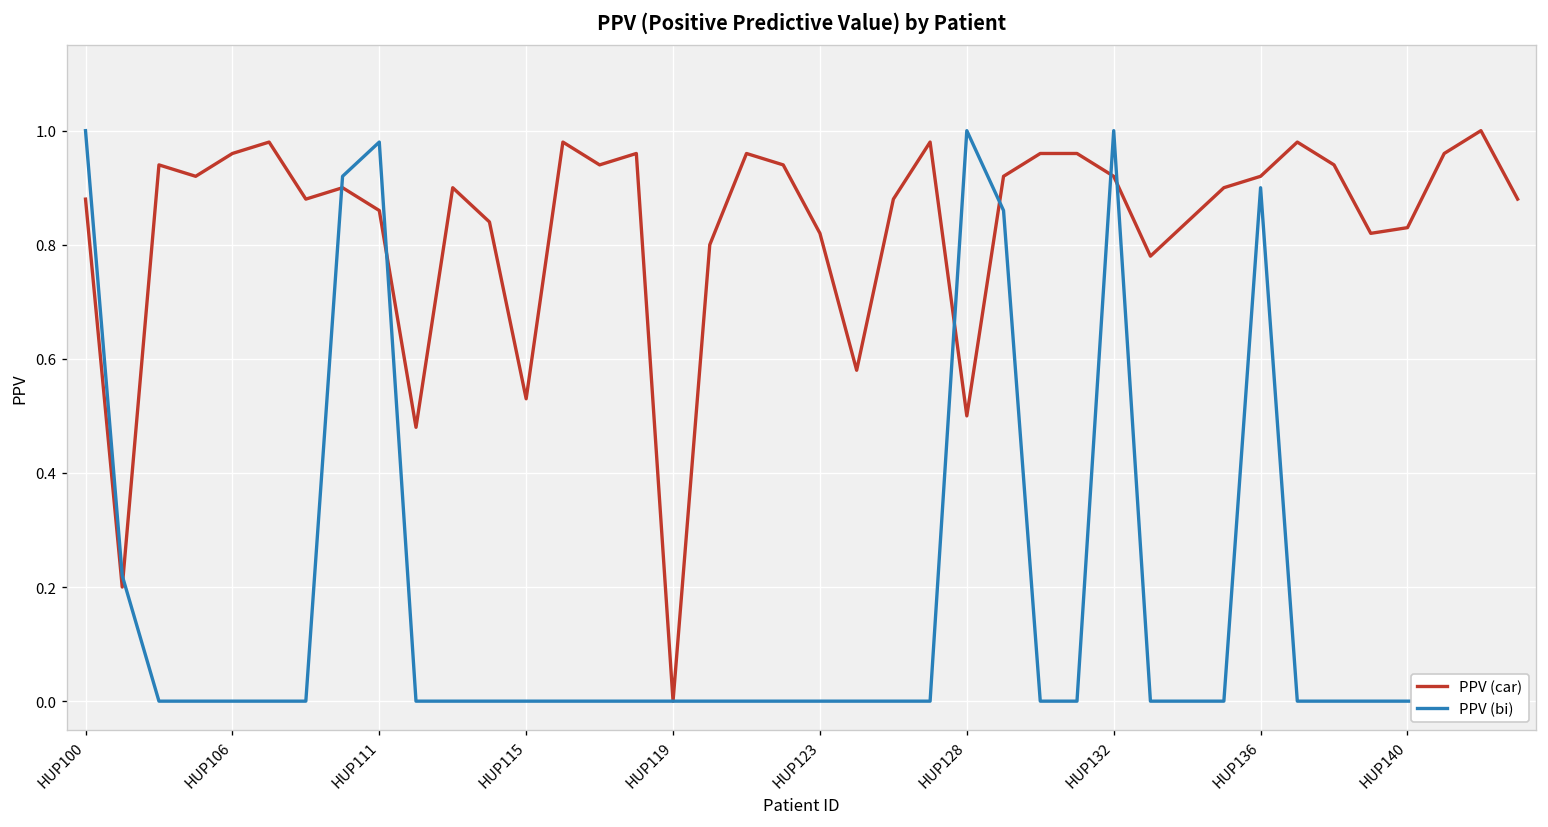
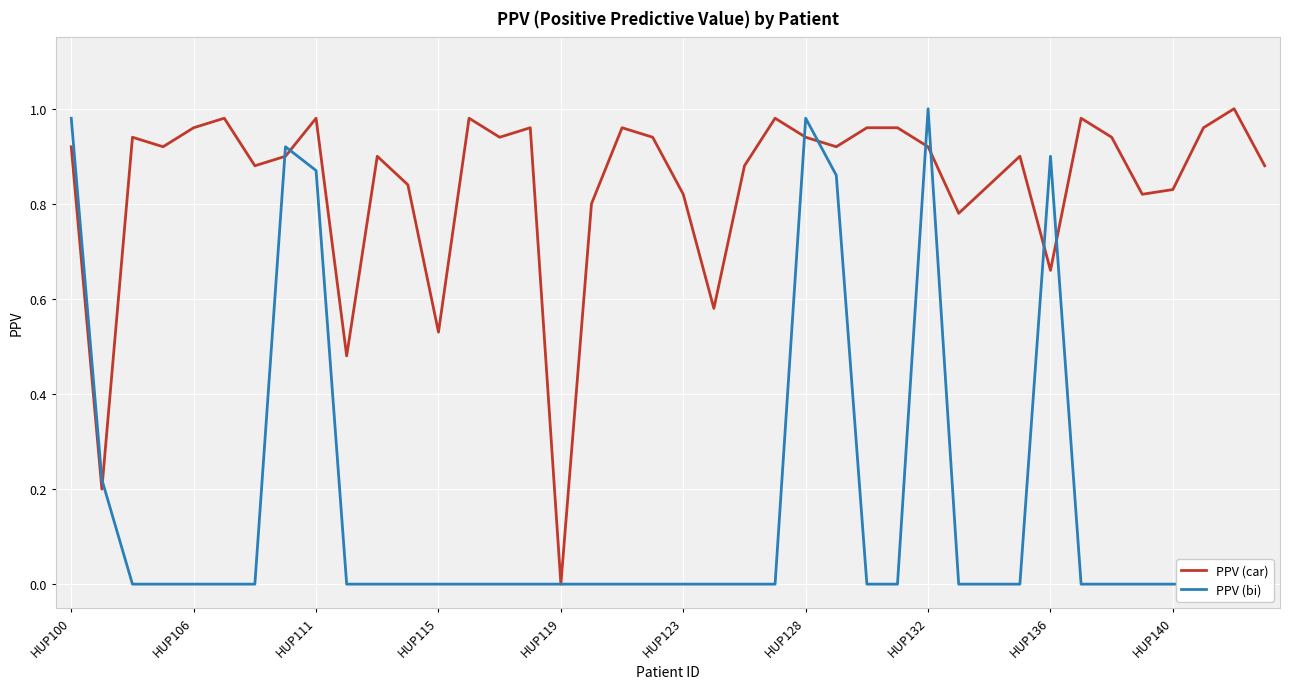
  {
    "PPV (car)": {
-     "HUP100": 0.88,
+     "HUP100": 0.92,
      "HUP106": 0.96,
-     "HUP111": 0.86,
+     "HUP111": 0.98,
      "HUP115": 0.53,
      "HUP123": 0.82,
-     "HUP128": 0.50,
+     "HUP128": 0.94,
      "HUP132": 0.92,
-     "HUP136": 0.92,
+     "HUP136": 0.66,
      "HUP140": 0.83
    },
    "PPV (bi)": {
-     "HUP100": 1.00,
+     "HUP100": 0.98,
      "HUP106": 0.00,
-     "HUP111": 0.98,
+     "HUP111": 0.87,
      "HUP115": 0.00,
      "HUP123": 0.00,
-     "HUP128": 1.00,
+     "HUP128": 0.98,
      "HUP132": 1.00,
      "HUP136": 0.90,
      "HUP140": 0.00
    }
  }
